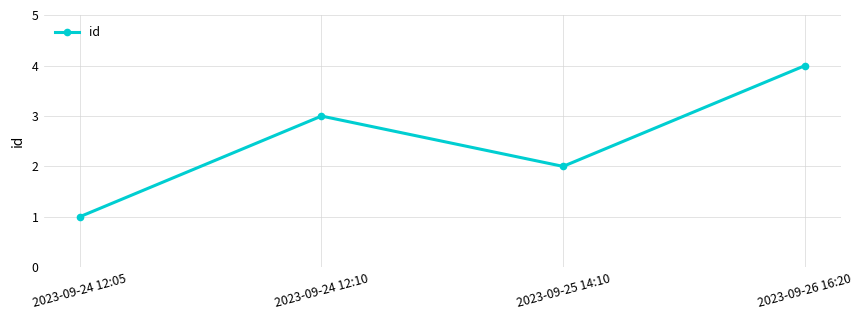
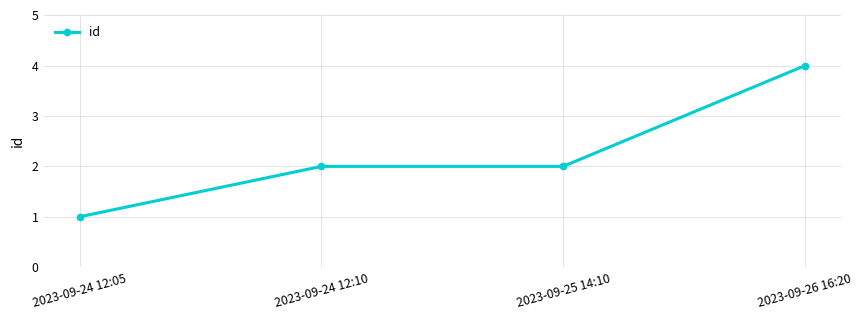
  {
    "2023-09-24 12:05": 1,
-   "2023-09-24 12:10": 3,
+   "2023-09-24 12:10": 2,
    "2023-09-25 14:10": 2,
    "2023-09-26 16:20": 4
  }
